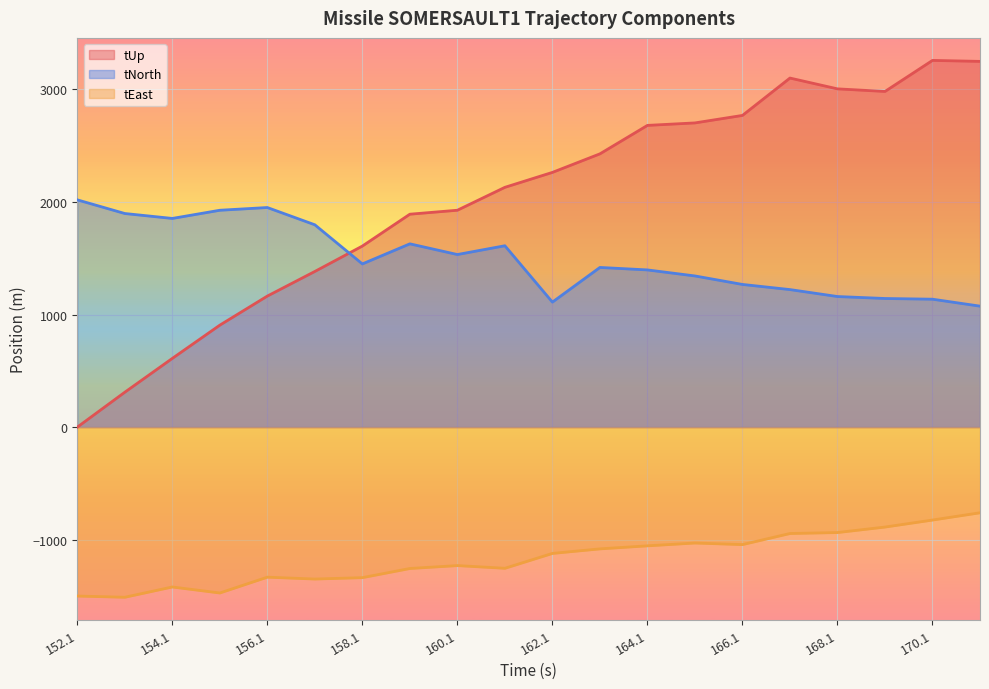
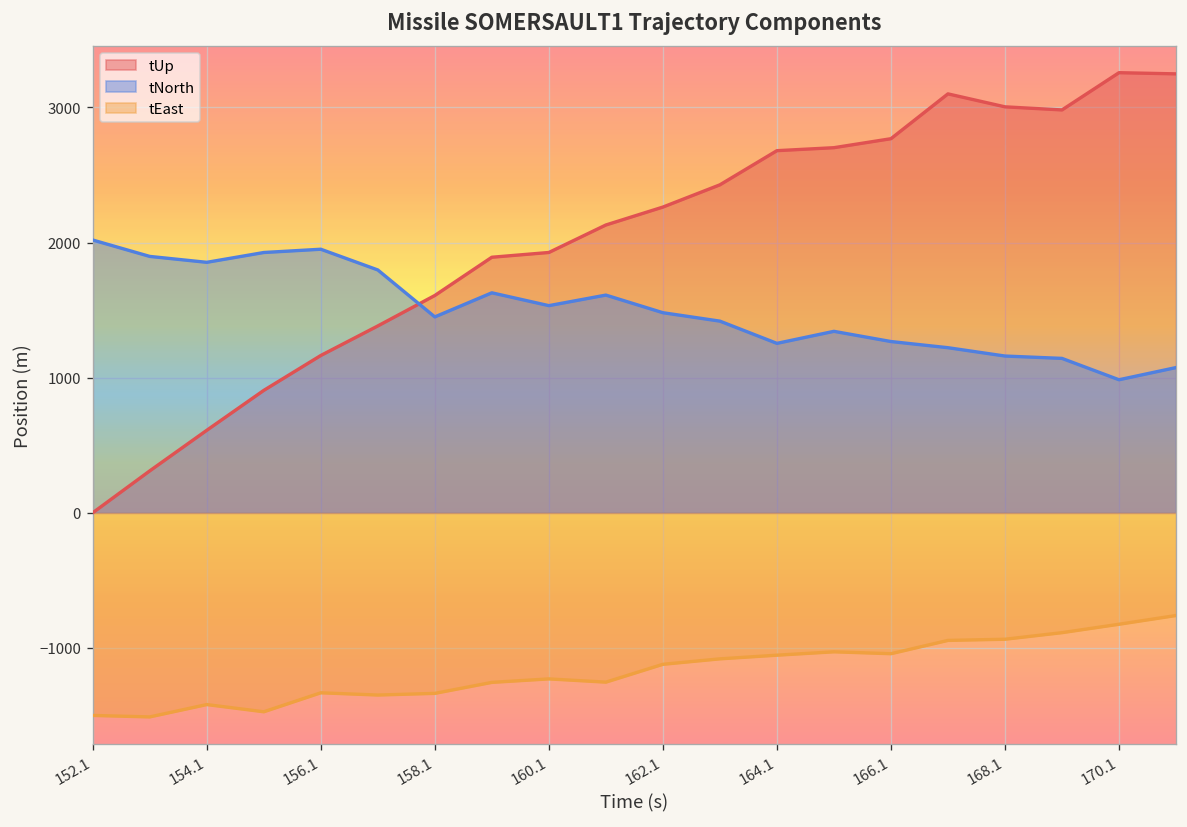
  {
    "tNorth": {
      "152.1": 2020,
      "154.1": 1850,
      "156.1": 1950,
      "158.1": 1450,
      "160.1": 1530,
-     "162.1": 1110,
-     "164.1": 1400,
+     "162.1": 1480,
+     "164.1": 1250,
      "166.1": 1270,
      "168.1": 1160,
-     "170.1": 1140
+     "170.1": 980
    }
  }
